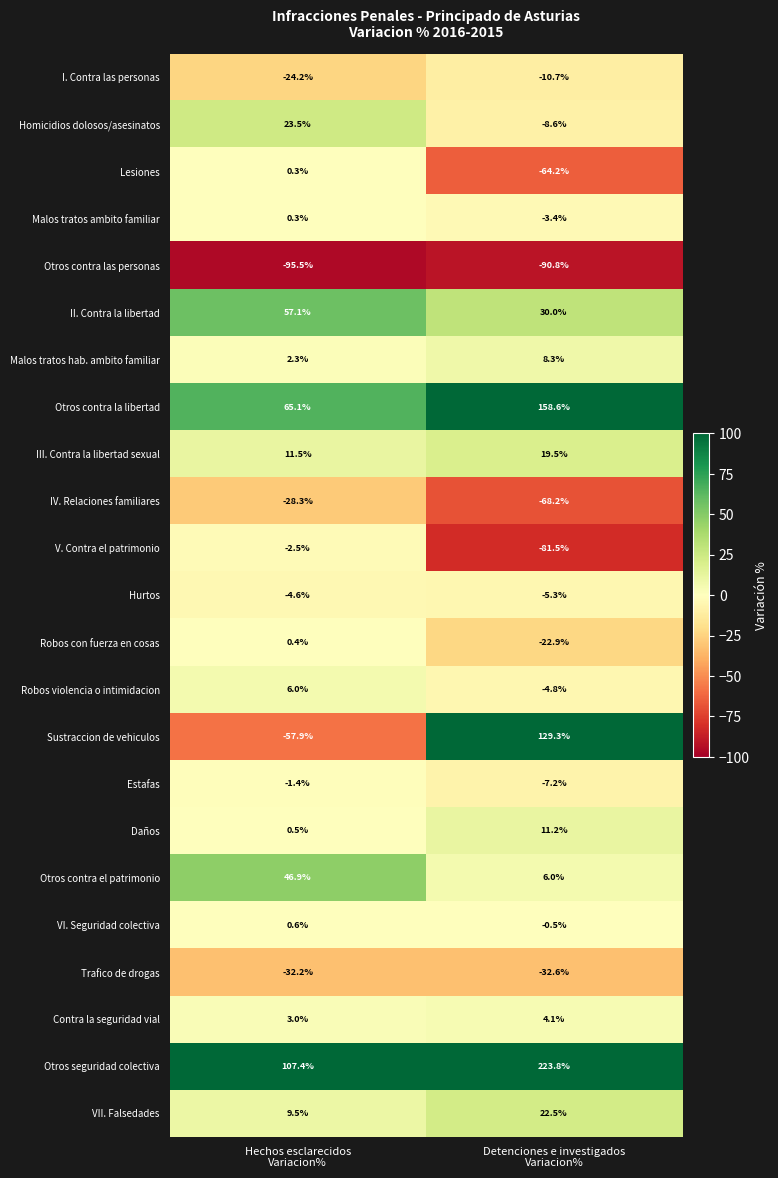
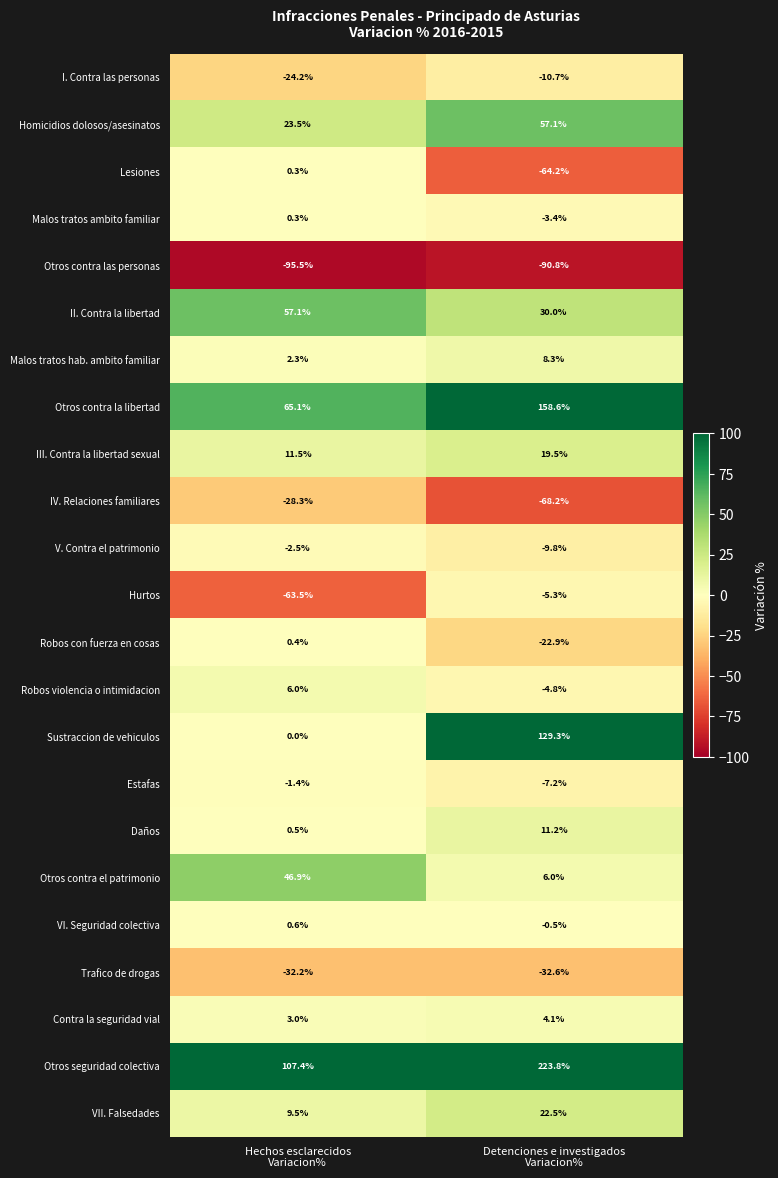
  {
    "I. Contra las personas": {
      "Hechos esclarecidos Variacion%": "-24.2%",
      "Detenciones e investigados Variacion%": "-10.7%"
    },
    "Homicidios dolosos/asesinatos": {
      "Hechos esclarecidos Variacion%": "23.5%",
-     "Detenciones e investigados Variacion%": "-8.6%"
+     "Detenciones e investigados Variacion%": "57.1%"
    },
    "Lesiones": {
      "Hechos esclarecidos Variacion%": "0.3%",
      "Detenciones e investigados Variacion%": "-64.2%"
    },
    "Malos tratos ambito familiar": {
      "Hechos esclarecidos Variacion%": "0.3%",
      "Detenciones e investigados Variacion%": "-3.4%"
    },
    "Otros contra las personas": {
      "Hechos esclarecidos Variacion%": "-95.5%",
      "Detenciones e investigados Variacion%": "-90.8%"
    },
    "II. Contra la libertad": {
      "Hechos esclarecidos Variacion%": "57.1%",
      "Detenciones e investigados Variacion%": "30.0%"
    },
    "Malos tratos hab. ambito familiar": {
      "Hechos esclarecidos Variacion%": "2.3%",
      "Detenciones e investigados Variacion%": "8.3%"
    },
    "Otros contra la libertad": {
      "Hechos esclarecidos Variacion%": "65.1%",
      "Detenciones e investigados Variacion%": "158.6%"
    },
    "III. Contra la libertad sexual": {
      "Hechos esclarecidos Variacion%": "11.5%",
      "Detenciones e investigados Variacion%": "19.5%"
    },
    "IV. Relaciones familiares": {
      "Hechos esclarecidos Variacion%": "-28.3%",
      "Detenciones e investigados Variacion%": "-68.2%"
    },
    "V. Contra el patrimonio": {
      "Hechos esclarecidos Variacion%": "-2.5%",
-     "Detenciones e investigados Variacion%": "-81.5%"
+     "Detenciones e investigados Variacion%": "-9.8%"
    },
    "Hurtos": {
-     "Hechos esclarecidos Variacion%": "-4.6%",
+     "Hechos esclarecidos Variacion%": "-63.5%",
      "Detenciones e investigados Variacion%": "-5.3%"
    },
    "Robos con fuerza en cosas": {
      "Hechos esclarecidos Variacion%": "0.4%",
      "Detenciones e investigados Variacion%": "-22.9%"
    },
    "Robos violencia o intimidacion": {
      "Hechos esclarecidos Variacion%": "6.0%",
      "Detenciones e investigados Variacion%": "-4.8%"
    },
    "Sustraccion de vehiculos": {
-     "Hechos esclarecidos Variacion%": "-57.9%",
+     "Hechos esclarecidos Variacion%": "0.0%",
      "Detenciones e investigados Variacion%": "129.3%"
    },
    "Estafas": {
      "Hechos esclarecidos Variacion%": "-1.4%",
      "Detenciones e investigados Variacion%": "-7.2%"
    },
    "Daños": {
      "Hechos esclarecidos Variacion%": "0.5%",
      "Detenciones e investigados Variacion%": "11.2%"
    },
    "Otros contra el patrimonio": {
      "Hechos esclarecidos Variacion%": "46.9%",
      "Detenciones e investigados Variacion%": "6.0%"
    },
    "VI. Seguridad colectiva": {
      "Hechos esclarecidos Variacion%": "0.6%",
      "Detenciones e investigados Variacion%": "-0.5%"
    },
    "Trafico de drogas": {
      "Hechos esclarecidos Variacion%": "-32.2%",
      "Detenciones e investigados Variacion%": "-32.6%"
    },
    "Contra la seguridad vial": {
      "Hechos esclarecidos Variacion%": "3.0%",
      "Detenciones e investigados Variacion%": "4.1%"
    },
    "Otros seguridad colectiva": {
      "Hechos esclarecidos Variacion%": "107.4%",
      "Detenciones e investigados Variacion%": "223.8%"
    },
    "VII. Falsedades": {
      "Hechos esclarecidos Variacion%": "9.5%",
      "Detenciones e investigados Variacion%": "22.5%"
    }
  }
